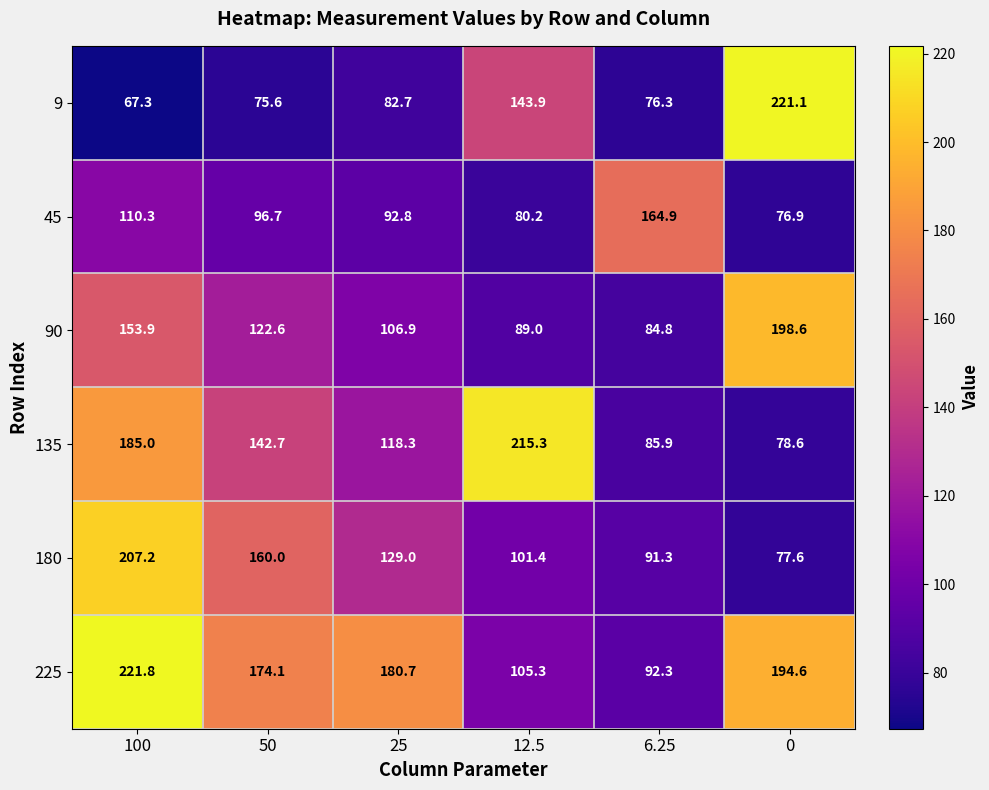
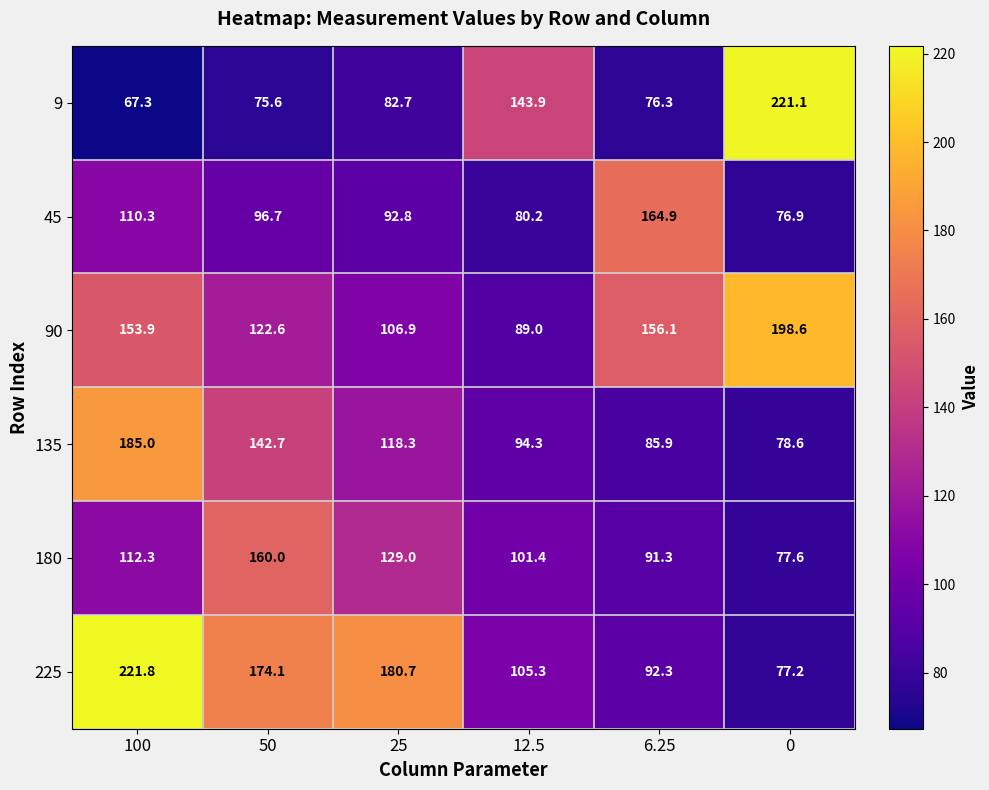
  {
    "9": {
      "100": 67.3,
      "50": 75.6,
      "25": 82.7,
      "12.5": 143.9,
      "6.25": 76.3,
      "0": 221.1
    },
    "45": {
      "100": 110.3,
      "50": 96.7,
      "25": 92.8,
      "12.5": 80.2,
      "6.25": 164.9,
      "0": 76.9
    },
    "90": {
      "100": 153.9,
      "50": 122.6,
      "25": 106.9,
      "12.5": 89.0,
-     "6.25": 84.8,
+     "6.25": 156.1,
      "0": 198.6
    },
    "135": {
      "100": 185.0,
      "50": 142.7,
      "25": 118.3,
-     "12.5": 215.3,
+     "12.5": 94.3,
      "6.25": 85.9,
      "0": 78.6
    },
    "180": {
-     "100": 207.2,
+     "100": 112.3,
      "50": 160.0,
      "25": 129.0,
      "12.5": 101.4,
      "6.25": 91.3,
      "0": 77.6
    },
    "225": {
      "100": 221.8,
      "50": 174.1,
      "25": 180.7,
      "12.5": 105.3,
      "6.25": 92.3,
-     "0": 194.6
+     "0": 77.2
    }
  }
